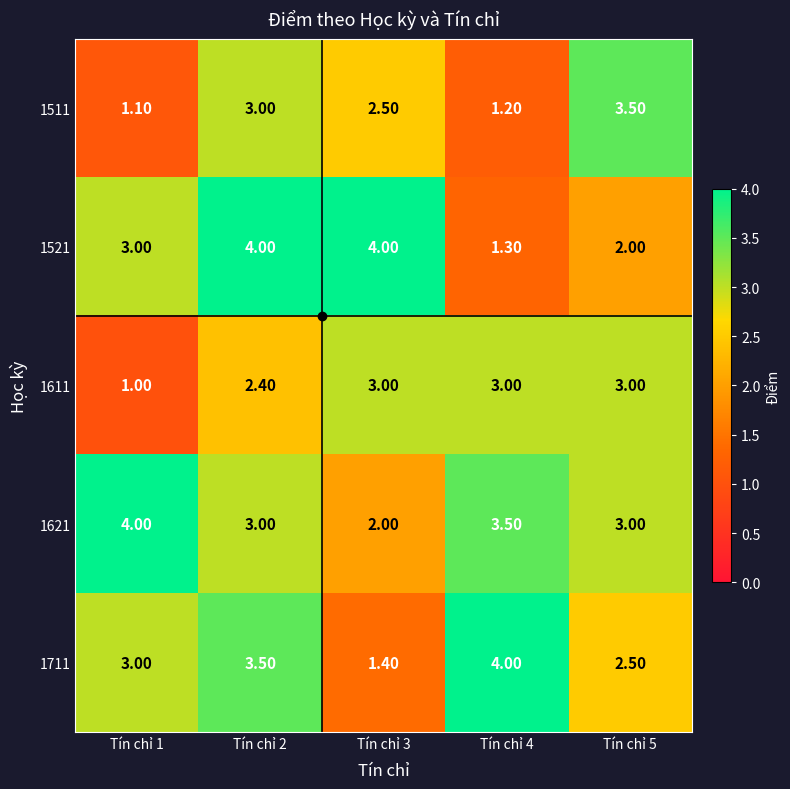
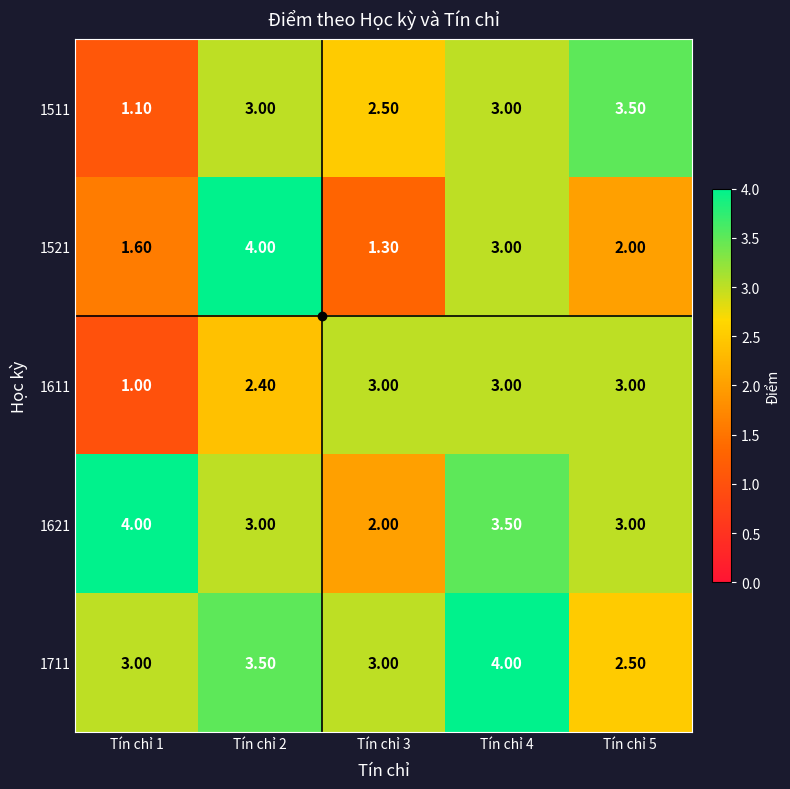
  {
    "1511": {
      "Tín chỉ 1": 1.10,
      "Tín chỉ 2": 3.00,
      "Tín chỉ 3": 2.50,
-     "Tín chỉ 4": 1.20,
+     "Tín chỉ 4": 3.00,
      "Tín chỉ 5": 3.50
    },
    "1521": {
-     "Tín chỉ 1": 3.00,
+     "Tín chỉ 1": 1.60,
      "Tín chỉ 2": 4.00,
-     "Tín chỉ 3": 4.00,
-     "Tín chỉ 4": 1.30,
+     "Tín chỉ 3": 1.30,
+     "Tín chỉ 4": 3.00,
      "Tín chỉ 5": 2.00
    },
    "1611": {
      "Tín chỉ 1": 1.00,
      "Tín chỉ 2": 2.40,
      "Tín chỉ 3": 3.00,
      "Tín chỉ 4": 3.00,
      "Tín chỉ 5": 3.00
    },
    "1621": {
      "Tín chỉ 1": 4.00,
      "Tín chỉ 2": 3.00,
      "Tín chỉ 3": 2.00,
      "Tín chỉ 4": 3.50,
      "Tín chỉ 5": 3.00
    },
    "1711": {
      "Tín chỉ 1": 3.00,
      "Tín chỉ 2": 3.50,
-     "Tín chỉ 3": 1.40,
+     "Tín chỉ 3": 3.00,
      "Tín chỉ 4": 4.00,
      "Tín chỉ 5": 2.50
    }
  }
